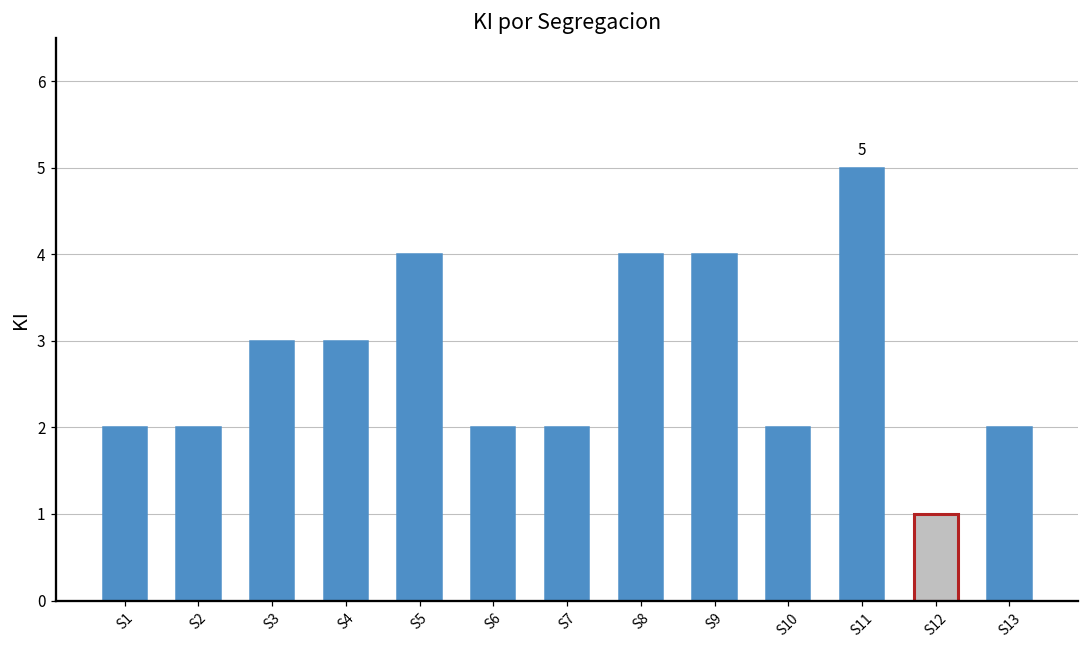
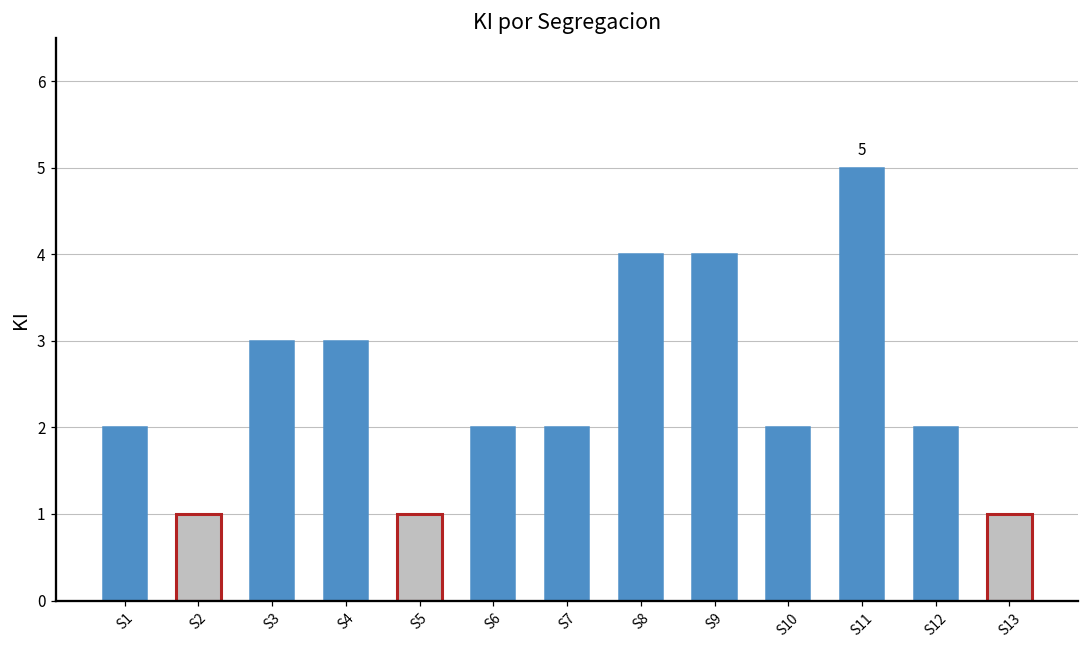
  {
    "S1": 2,
-   "S2": 2,
+   "S2": 1,
    "S3": 3,
    "S4": 3,
-   "S5": 4,
+   "S5": 1,
    "S6": 2,
    "S7": 2,
    "S8": 4,
    "S9": 4,
    "S10": 2,
-   "S12": 1,
-   "S13": 2
+   "S12": 2,
+   "S13": 1
  }
